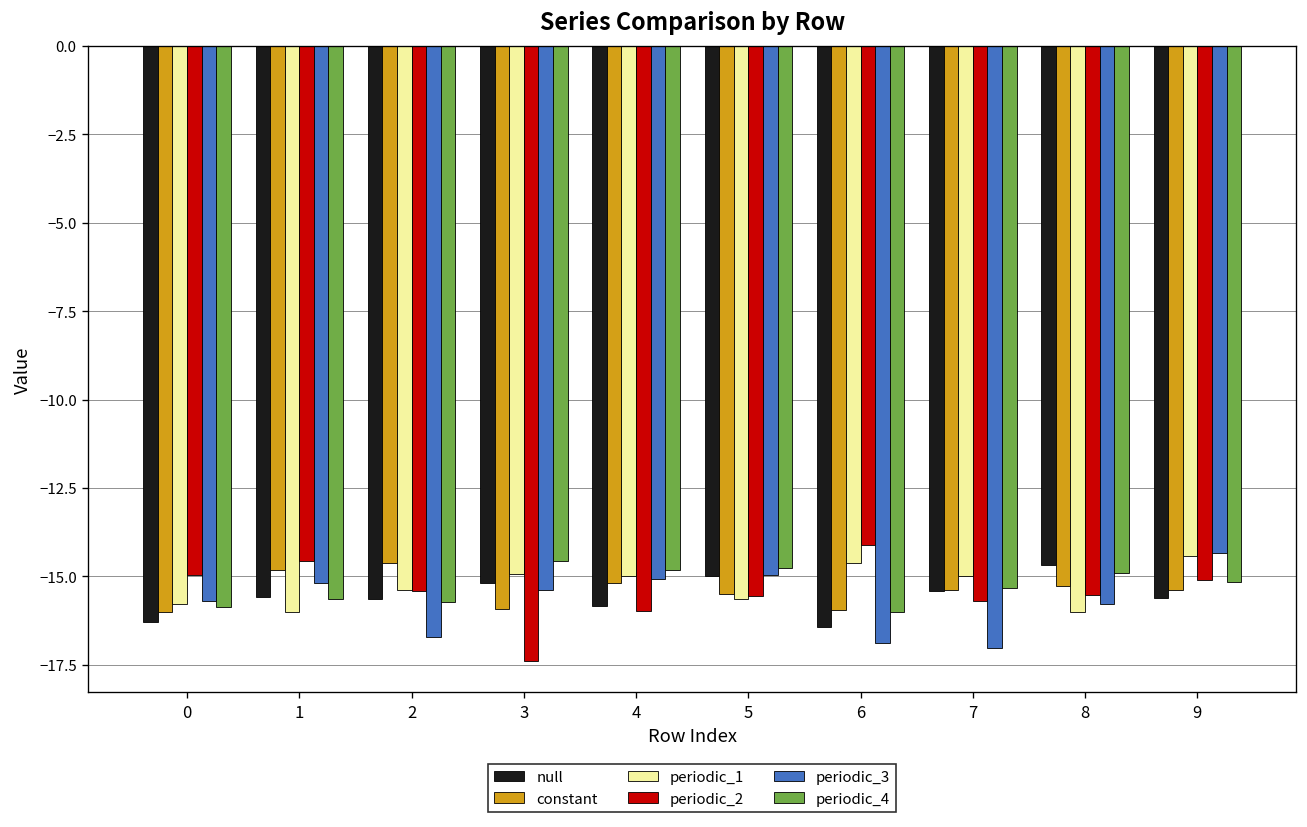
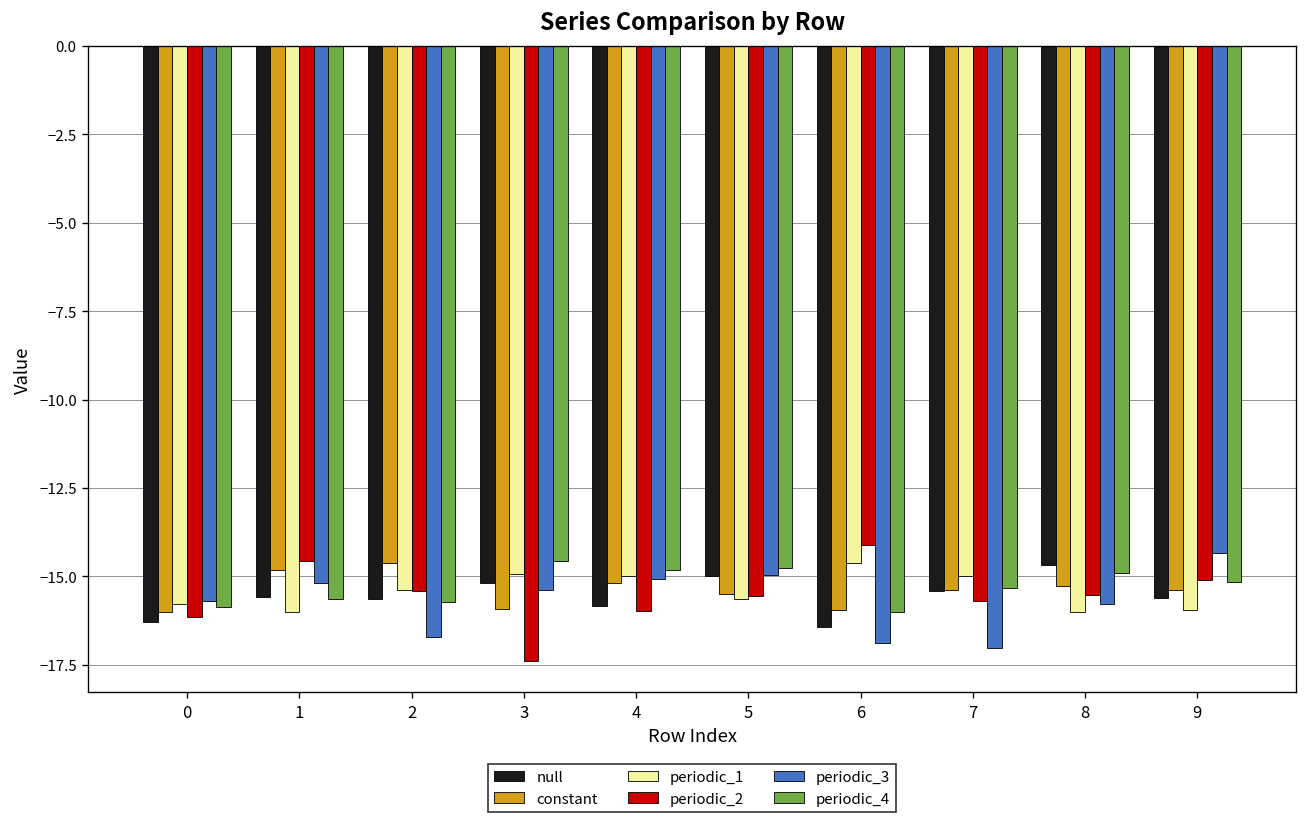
  {
    "null": {
      "0": -16.3,
      "1": -15.6,
      "2": -15.6,
      "3": -15.2,
      "4": -15.8,
      "5": -15.0,
      "6": -16.4,
      "7": -15.4,
      "8": -14.7,
      "9": -15.6
    },
    "constant": {
      "0": -16.0,
      "1": -14.8,
      "2": -14.6,
      "3": -15.9,
      "4": -15.2,
      "5": -15.5,
      "6": -16.0,
      "7": -15.4,
      "8": -15.3,
      "9": -15.4
    },
    "periodic_1": {
      "0": -15.8,
      "1": -16.0,
      "2": -15.4,
      "3": -14.9,
      "4": -15.0,
      "5": -15.6,
      "6": -14.6,
      "7": -15.0,
      "8": -16.0,
-     "9": -14.4
+     "9": -15.9
    },
    "periodic_2": {
-     "0": -15.0,
+     "0": -16.1,
      "1": -14.6,
      "2": -15.4,
      "3": -17.4,
      "4": -16.0,
      "5": -15.5,
      "6": -14.1,
      "7": -15.7,
      "8": -15.5,
      "9": -15.1
    },
    "periodic_3": {
      "0": -15.7,
      "1": -15.2,
      "2": -16.7,
      "3": -15.4,
      "4": -15.1,
      "5": -15.0,
      "6": -16.9,
      "7": -17.0,
      "8": -15.8,
      "9": -14.3
    },
    "periodic_4": {
      "0": -15.9,
      "1": -15.7,
      "2": -15.7,
      "3": -14.6,
      "4": -14.8,
      "5": -14.8,
      "6": -16.0,
      "7": -15.3,
      "8": -14.9,
      "9": -15.2
    }
  }
